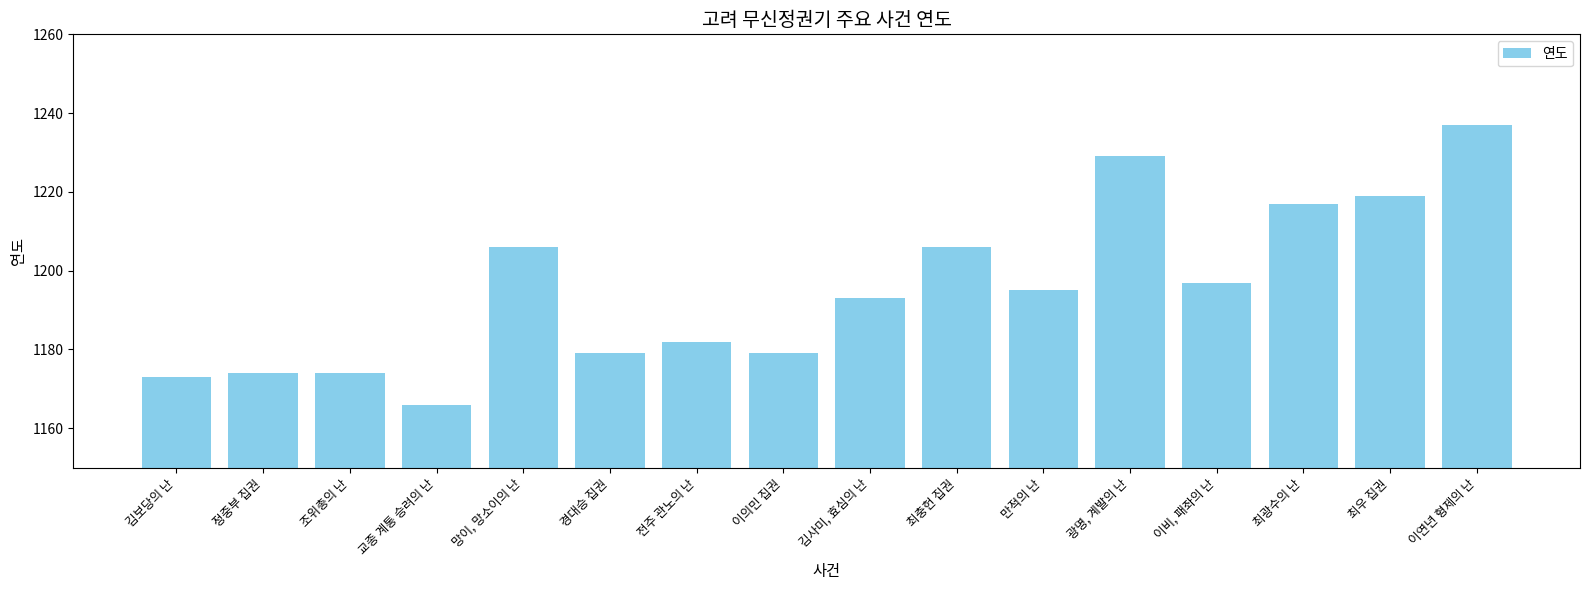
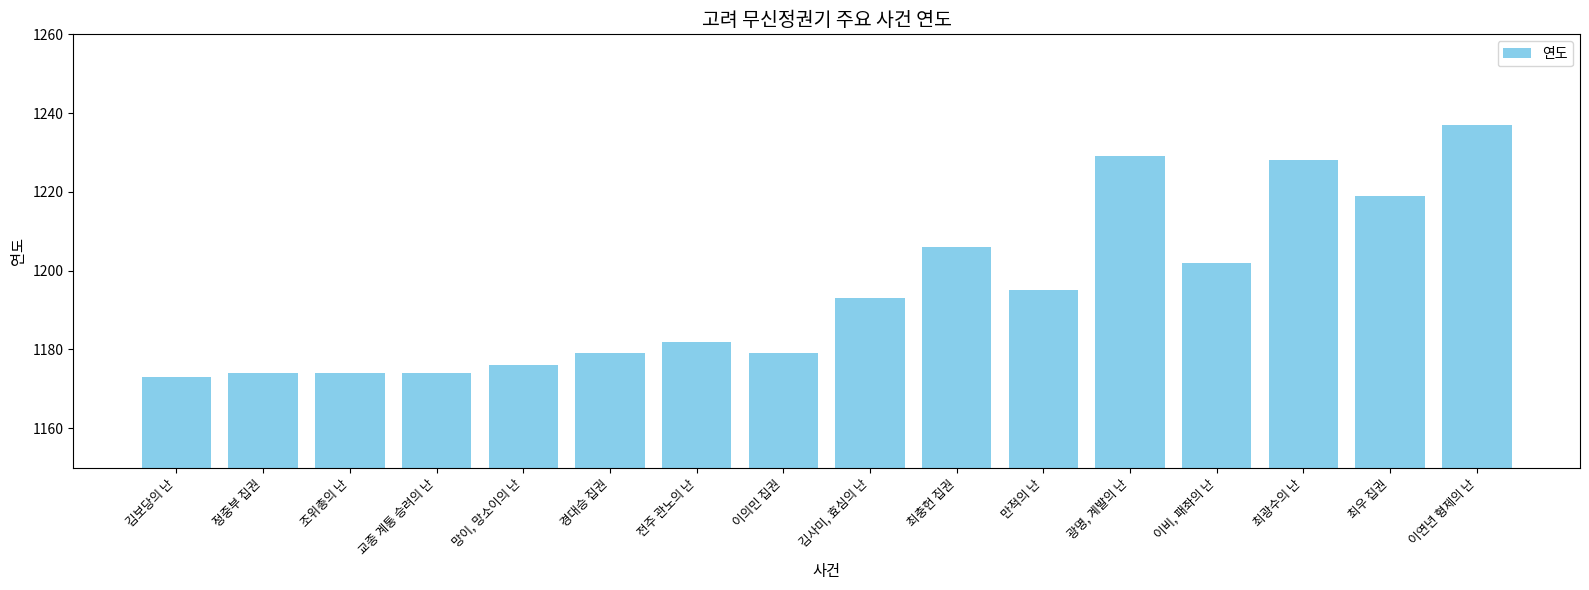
  {
    "김보당의 난": 1173,
    "정중부 집권": 1174,
    "조위총의 난": 1174,
-   "교종 계통 승려의 난": 1166,
-   "망이, 망소이의 난": 1206,
+   "교종 계통 승려의 난": 1174,
+   "망이, 망소이의 난": 1176,
    "경대승 집권": 1179,
    "전주 관노의 난": 1182,
    "이의민 집권": 1179,
    "김사미, 효심의 난": 1193,
    "최충헌 집권": 1206,
    "만적의 난": 1195,
    "광명, 계발의 난": 1229,
-   "이비, 패좌의 난": 1197,
-   "최광수의 난": 1217,
+   "이비, 패좌의 난": 1202,
+   "최광수의 난": 1228,
    "최우 집권": 1219,
    "이연년 형제의 난": 1237
  }
